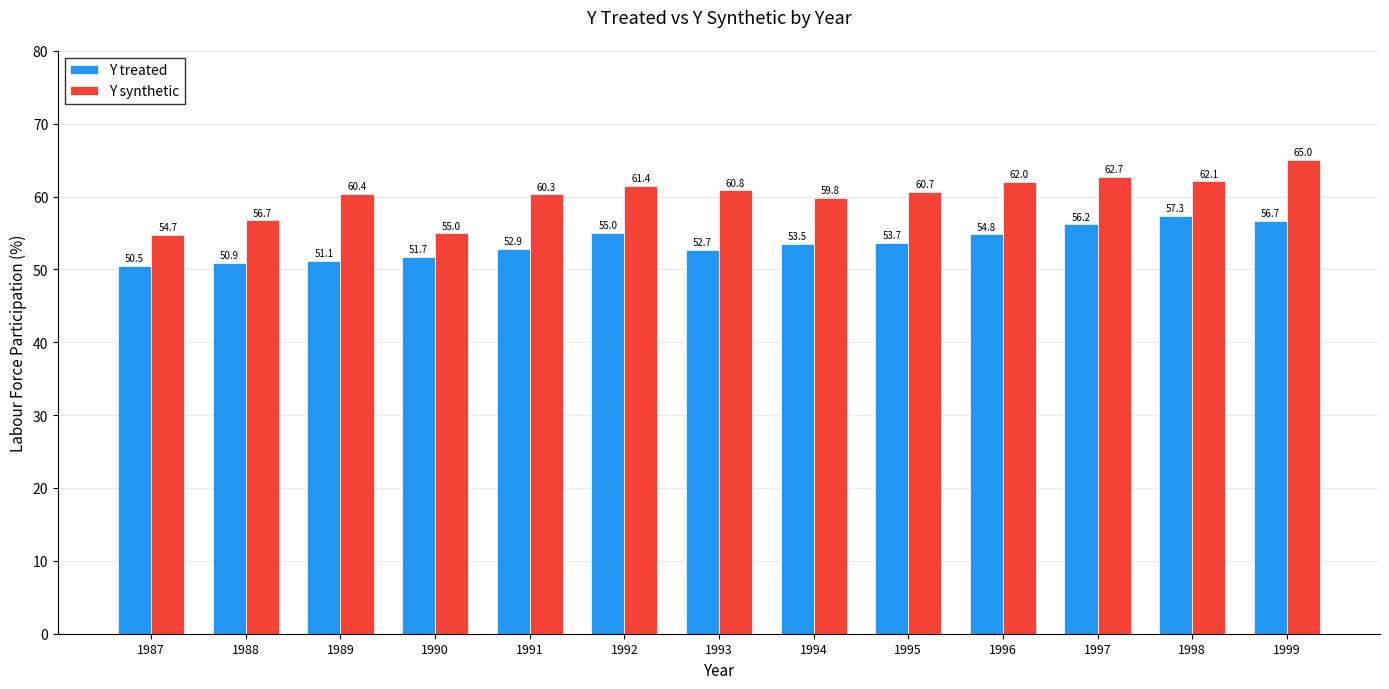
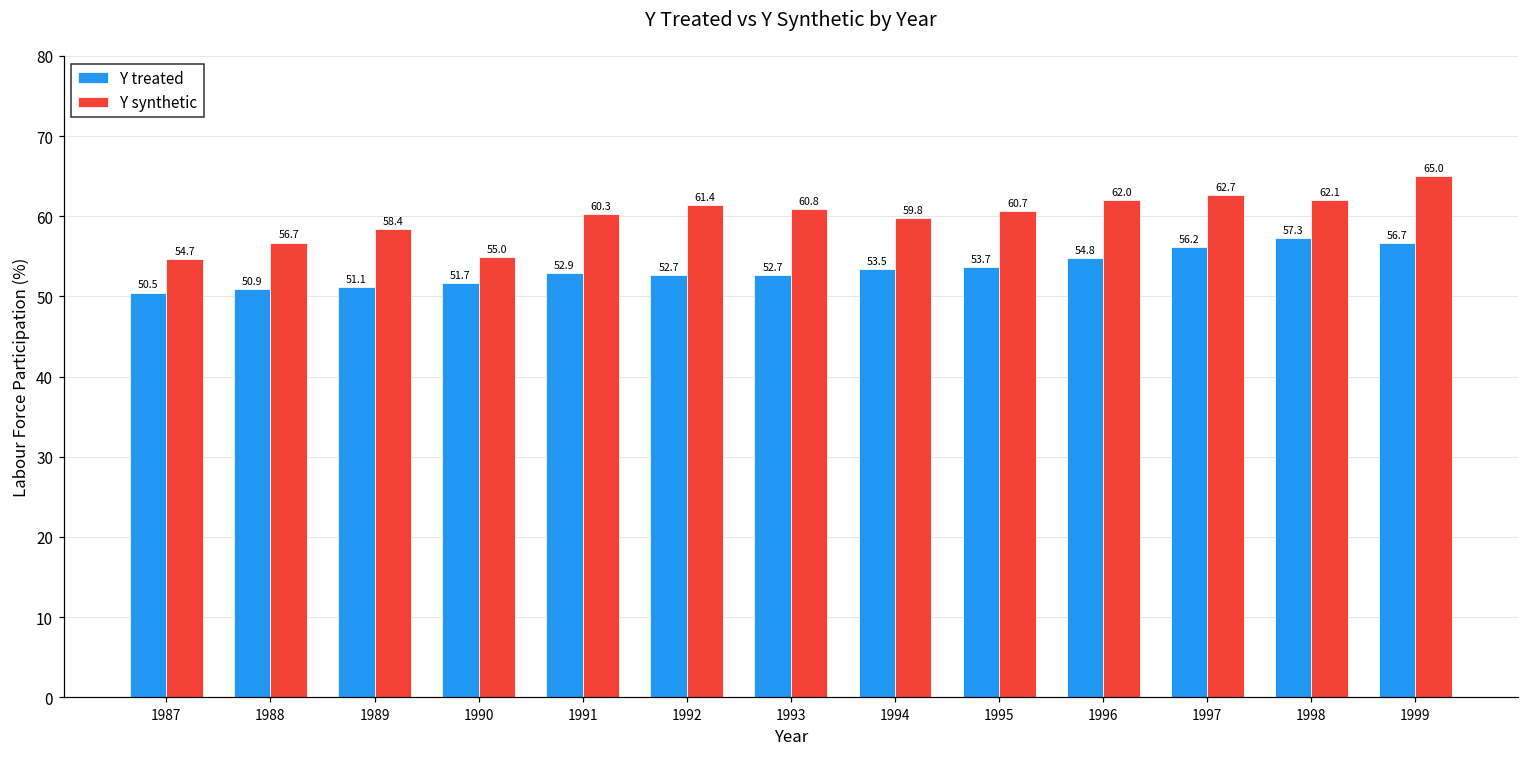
  {
    "Y treated": {
      "1987": 50.5,
      "1988": 50.9,
      "1989": 51.1,
      "1990": 51.7,
      "1991": 52.9,
-     "1992": 55.0,
+     "1992": 52.7,
      "1993": 52.7,
      "1994": 53.5,
      "1995": 53.7,
      "1996": 54.8,
      "1997": 56.2,
      "1998": 57.3,
      "1999": 56.7
    },
    "Y synthetic": {
      "1987": 54.7,
      "1988": 56.7,
-     "1989": 60.4,
+     "1989": 58.4,
      "1990": 55.0,
      "1991": 60.3,
      "1992": 61.4,
      "1993": 60.8,
      "1994": 59.8,
      "1995": 60.7,
      "1996": 62.0,
      "1997": 62.7,
      "1998": 62.1,
      "1999": 65.0
    }
  }
